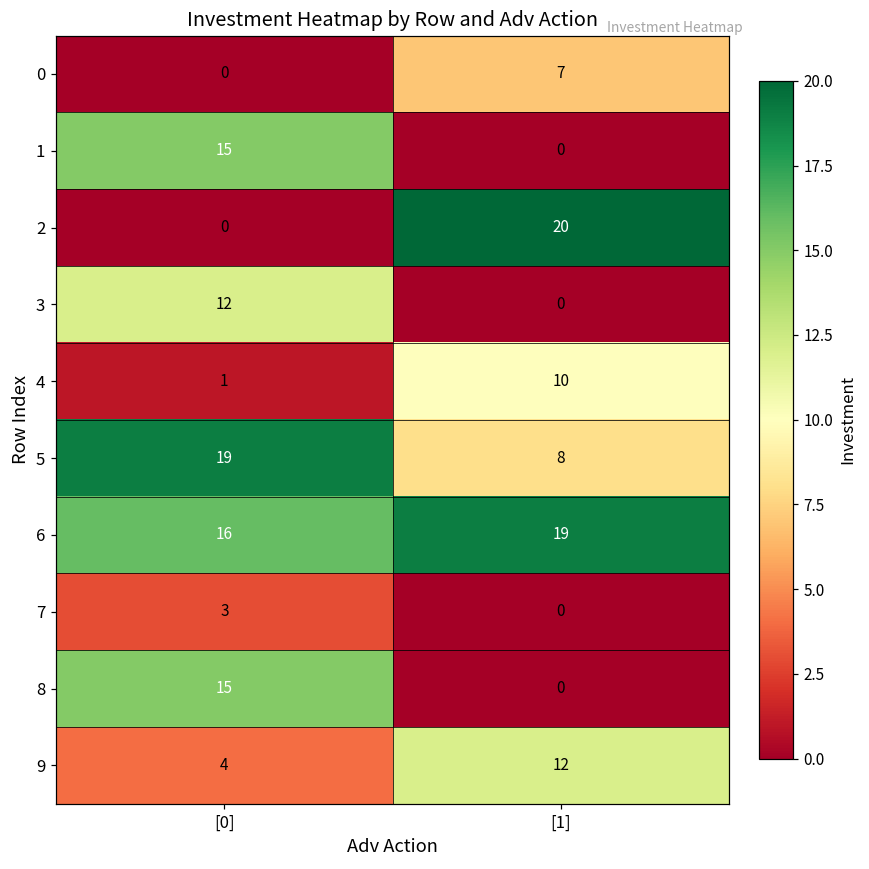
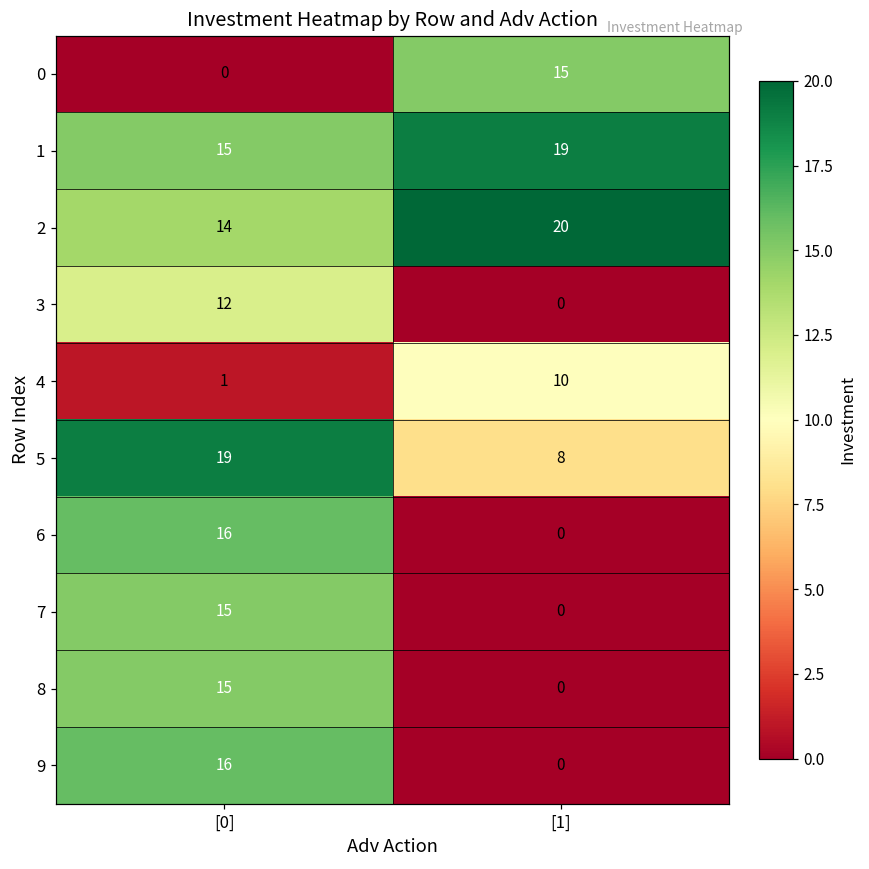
  {
    "0": {
      "[0]": 0,
-     "[1]": 7
+     "[1]": 15
    },
    "1": {
      "[0]": 15,
-     "[1]": 0
+     "[1]": 19
    },
    "2": {
-     "[0]": 0,
+     "[0]": 14,
      "[1]": 20
    },
    "3": {
      "[0]": 12,
      "[1]": 0
    },
    "4": {
      "[0]": 1,
      "[1]": 10
    },
    "5": {
      "[0]": 19,
      "[1]": 8
    },
    "6": {
      "[0]": 16,
-     "[1]": 19
+     "[1]": 0
    },
    "7": {
-     "[0]": 3,
+     "[0]": 15,
      "[1]": 0
    },
    "8": {
      "[0]": 15,
      "[1]": 0
    },
    "9": {
-     "[0]": 4,
-     "[1]": 12
+     "[0]": 16,
+     "[1]": 0
    }
  }
